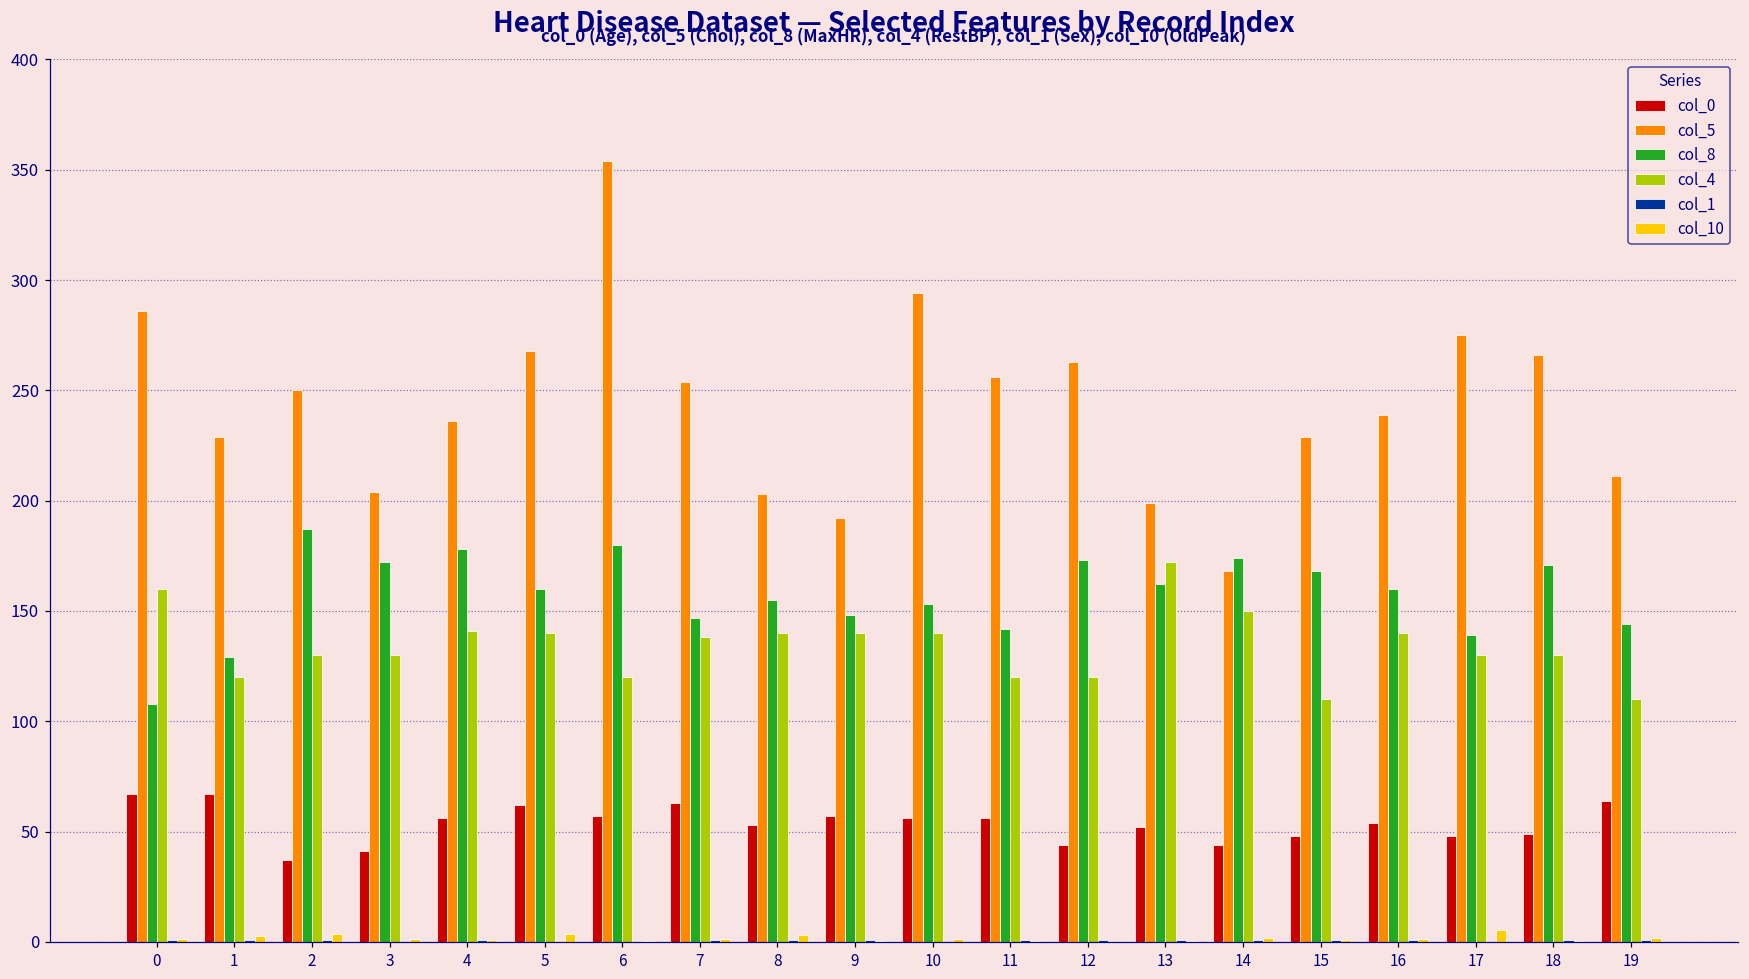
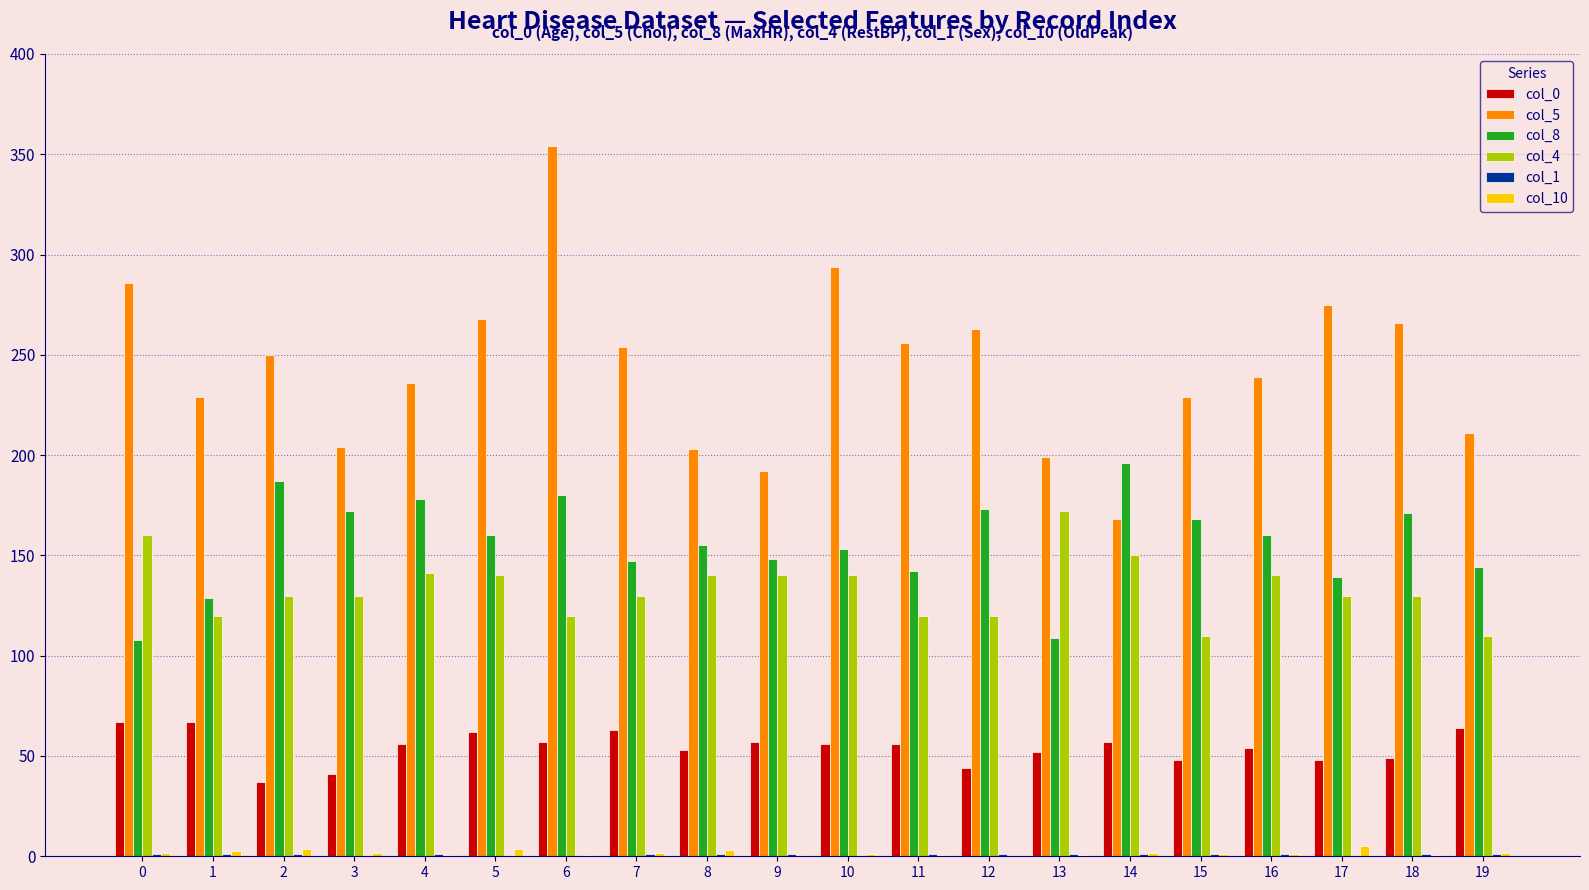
  {
    "col_0": {
      "0": 67,
      "1": 67,
      "2": 37,
      "3": 41,
      "4": 56,
      "5": 62,
      "6": 57,
      "7": 63,
      "8": 53,
      "9": 57,
      "10": 56,
      "11": 56,
      "12": 44,
      "13": 52,
-     "14": 44,
+     "14": 57,
      "15": 48,
      "16": 54,
      "17": 48,
      "18": 49,
      "19": 64
    },
    "col_5": {
      "0": 286,
      "1": 229,
      "2": 250,
      "3": 204,
      "4": 236,
      "5": 268,
      "6": 354,
      "7": 254,
      "8": 203,
      "9": 192,
      "10": 294,
      "11": 256,
      "12": 263,
      "13": 199,
      "14": 168,
      "15": 229,
      "16": 239,
      "17": 275,
      "18": 266,
      "19": 211
    },
    "col_8": {
      "0": 108,
      "1": 129,
      "2": 187,
      "3": 172,
      "4": 178,
      "5": 160,
      "6": 180,
      "7": 147,
      "8": 155,
      "9": 148,
      "10": 153,
      "11": 142,
      "12": 173,
-     "13": 162,
-     "14": 174,
+     "13": 109,
+     "14": 196,
      "15": 168,
      "16": 160,
      "17": 139,
      "18": 171,
      "19": 144
    },
    "col_4": {
      "0": 160,
      "1": 120,
      "2": 130,
      "3": 130,
      "4": 141,
      "5": 140,
      "6": 120,
-     "7": 138,
+     "7": 130,
      "8": 140,
      "9": 140,
      "10": 140,
      "11": 120,
      "12": 120,
      "13": 172,
      "14": 150,
      "15": 110,
      "16": 140,
      "17": 130,
      "18": 130,
      "19": 110
    },
    "col_1": {
      "3": 0,
      "5": 0,
      "6": 0,
      "10": 0,
      "17": 0
    },
    "col_10": {
      "0": 2,
      "1": 3,
      "2": 4,
      "3": 1,
      "5": 4,
      "7": 1,
      "8": 3,
      "10": 1,
      "12": 0,
      "14": 2,
      "17": 5,
      "19": 2
    }
  }
